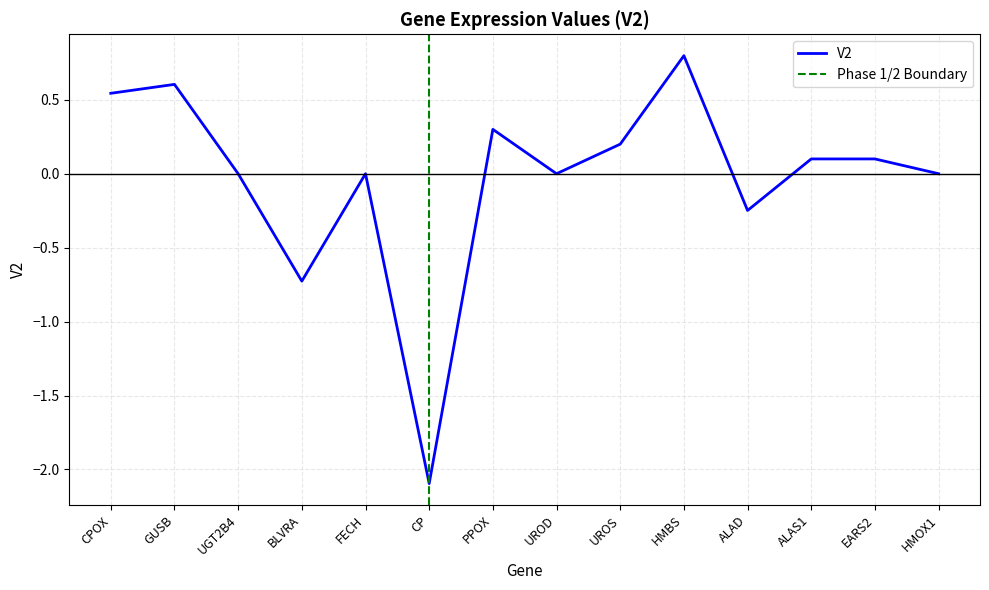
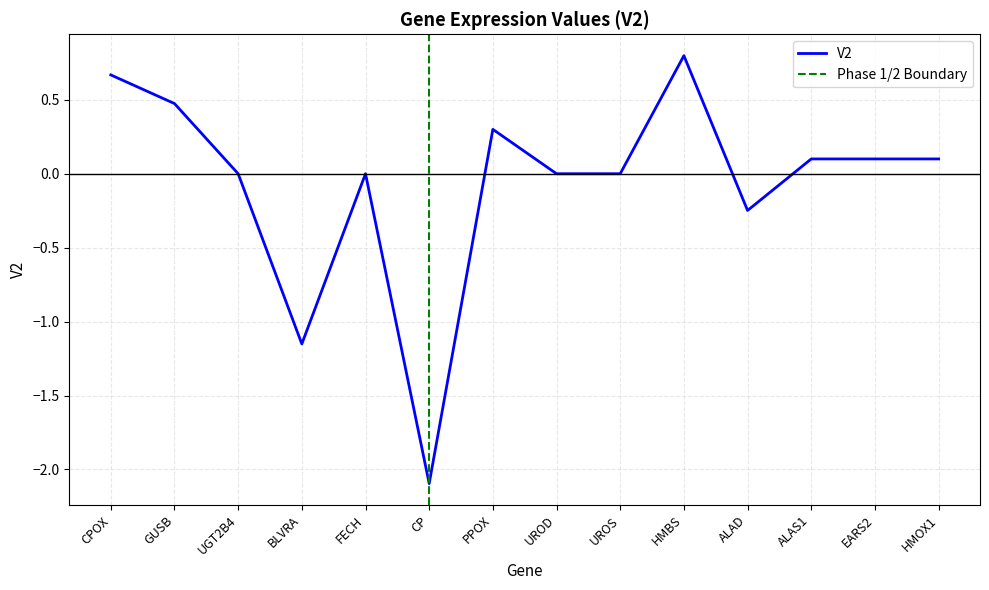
  {
-   "CPOX": 0.54,
-   "GUSB": 0.60,
+   "CPOX": 0.67,
+   "GUSB": 0.47,
    "UGT2B4": 0.00,
-   "BLVRA": -0.73,
+   "BLVRA": -1.15,
    "FECH": 0.00,
    "CP": -2.10,
    "PPOX": 0.30,
    "UROD": 0.00,
-   "UROS": 0.2,
+   "UROS": 0.0,
    "HMBS": 0.80,
    "ALAD": -0.25,
    "ALAS1": 0.10,
    "EARS2": 0.10,
-   "HMOX1": 0.0
+   "HMOX1": 0.1
  }
